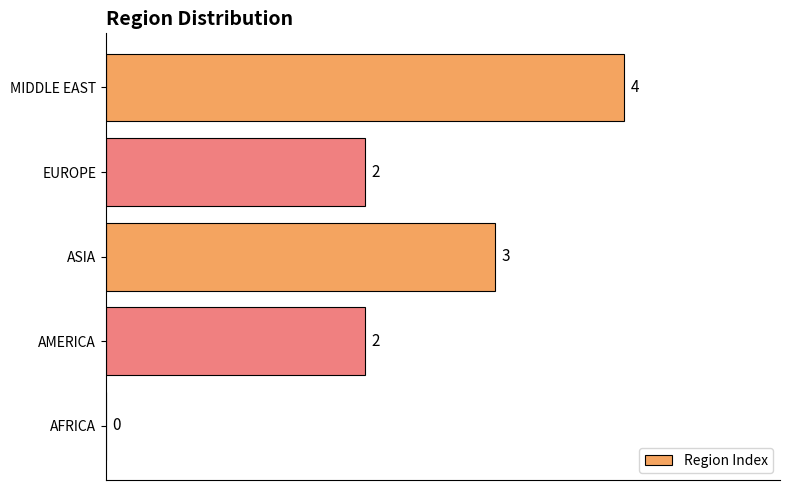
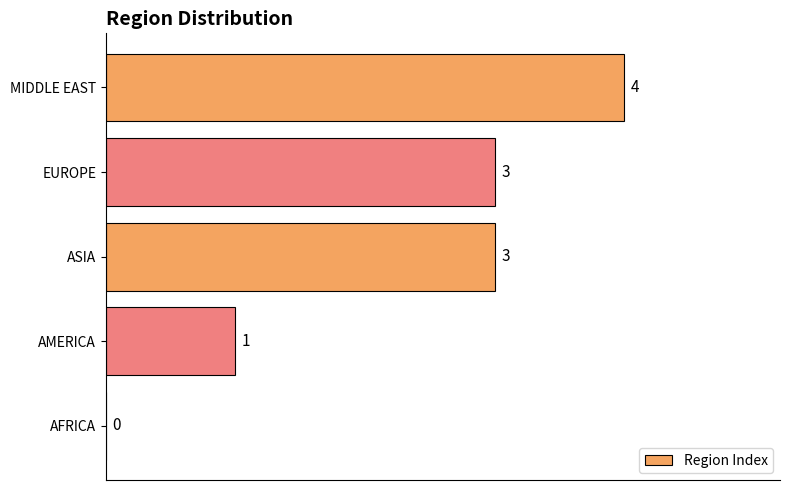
  {
    "MIDDLE EAST": 4,
-   "EUROPE": 2,
+   "EUROPE": 3,
    "ASIA": 3,
-   "AMERICA": 2,
+   "AMERICA": 1,
    "AFRICA": 0
  }
